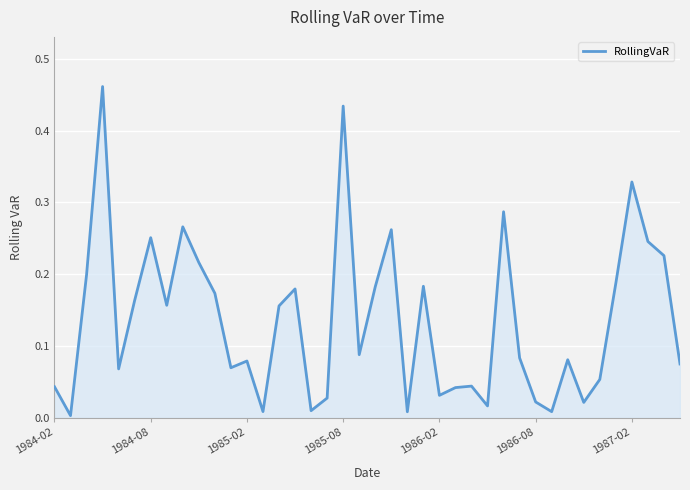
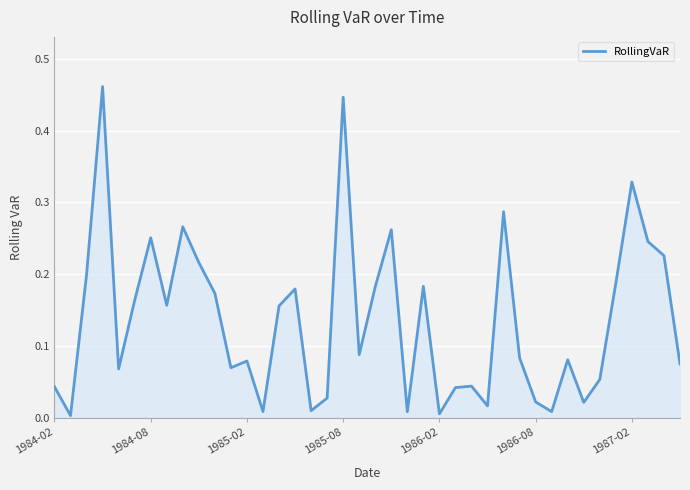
  {
    "1984-02": 0.04,
    "1984-08": 0.25,
    "1985-02": 0.08,
-   "1985-08": 0.43,
-   "1986-02": 0.03,
+   "1985-08": 0.45,
+   "1986-02": 0.01,
    "1986-08": 0.02,
    "1987-02": 0.33
  }
